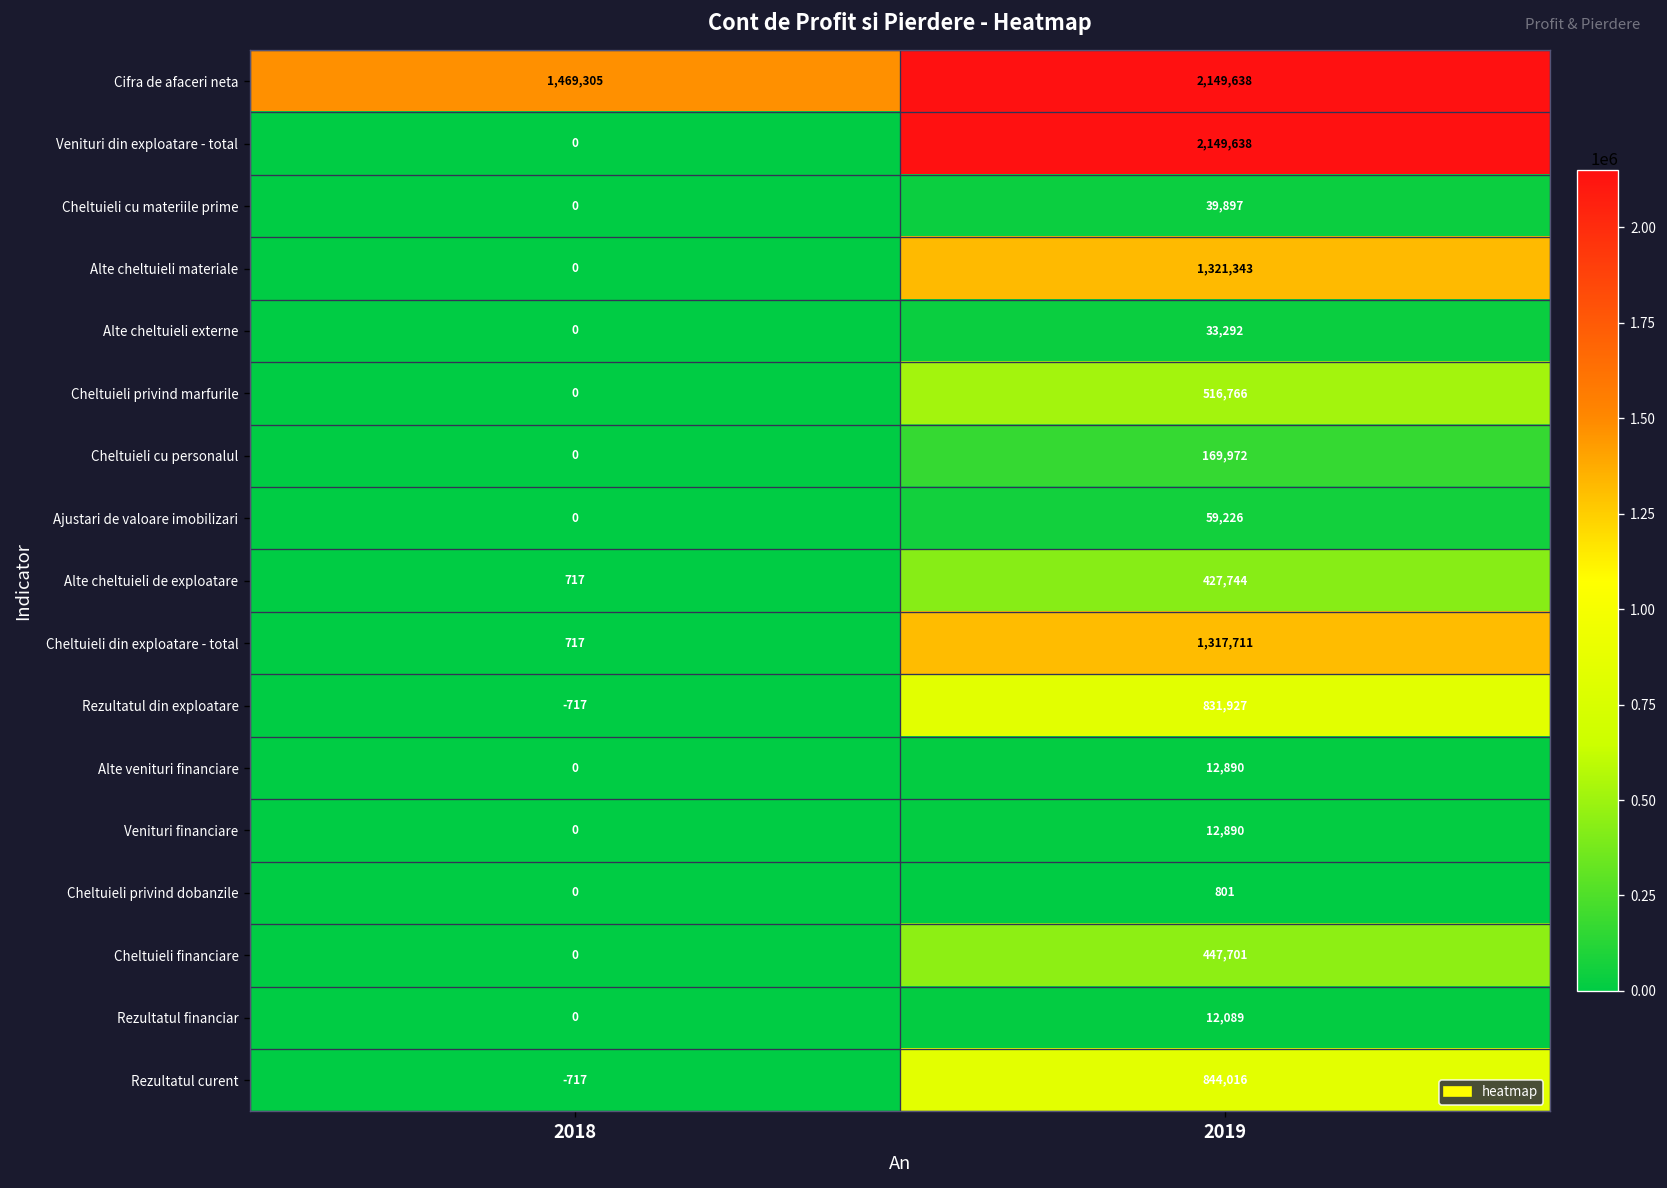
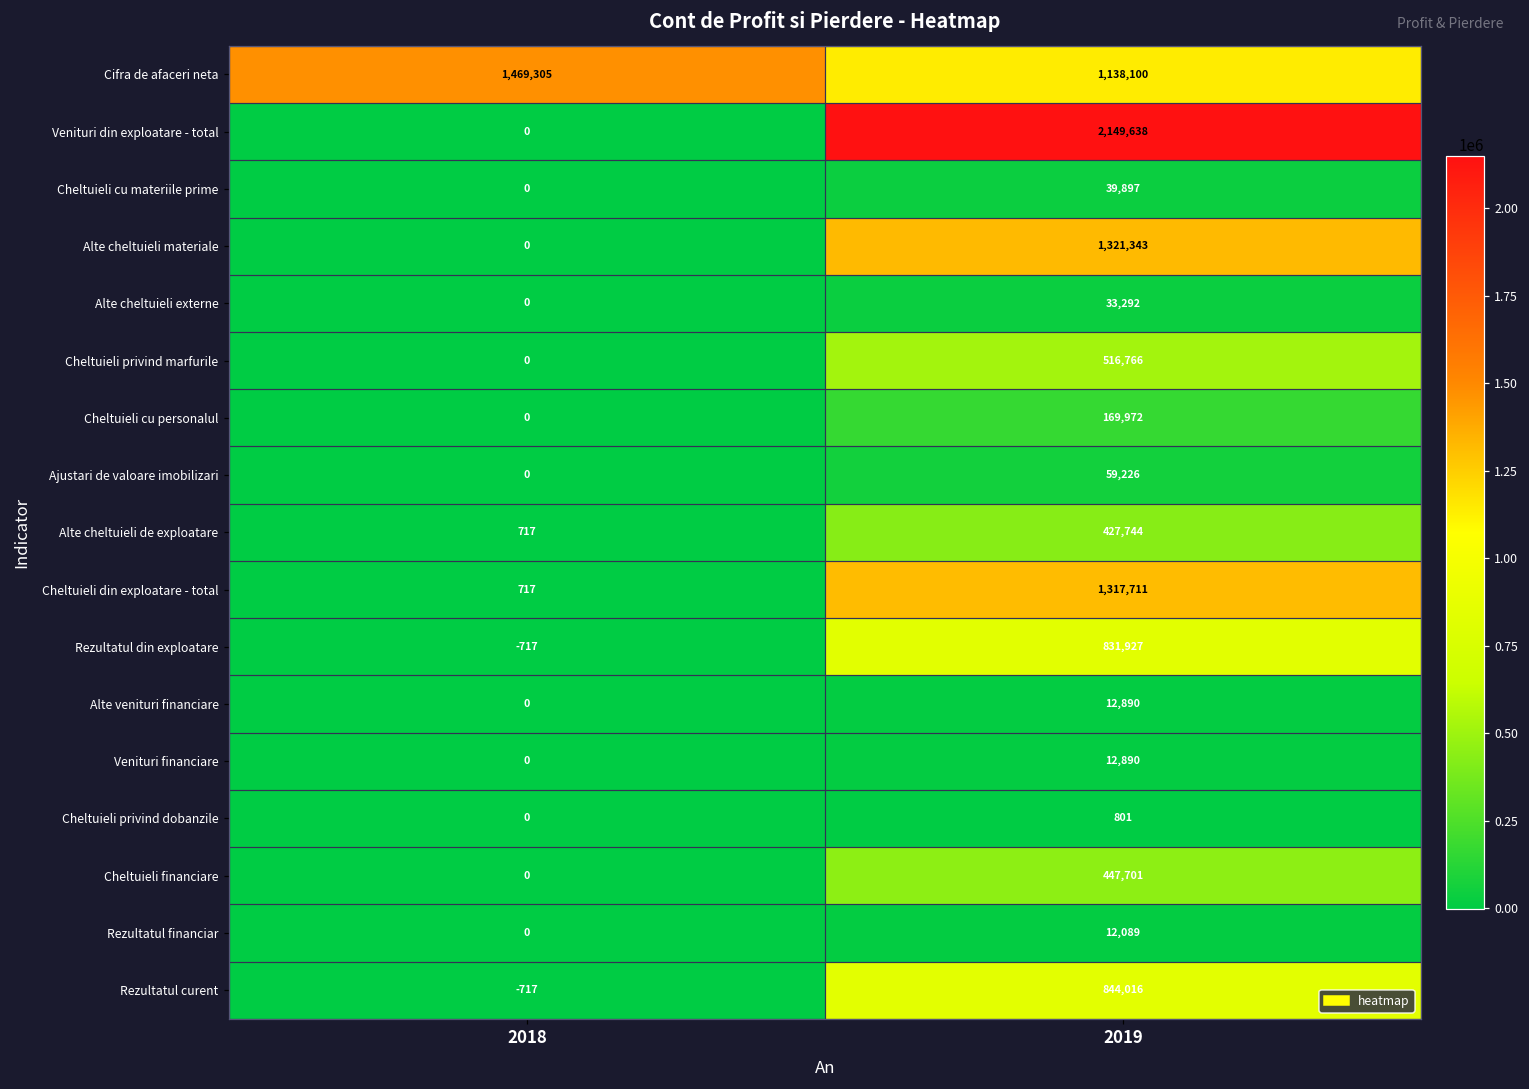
  {
    "Cifra de afaceri neta": {
      "2018": "1,469,305",
-     "2019": "2,149,638"
+     "2019": "1,138,100"
    },
    "Venituri din exploatare - total": {
      "2018": "0",
      "2019": "2,149,638"
    },
    "Cheltuieli cu materiile prime": {
      "2018": "0",
      "2019": "39,897"
    },
    "Alte cheltuieli materiale": {
      "2018": "0",
      "2019": "1,321,343"
    },
    "Alte cheltuieli externe": {
      "2018": "0",
      "2019": "33,292"
    },
    "Cheltuieli privind marfurile": {
      "2018": "0",
      "2019": "516,766"
    },
    "Cheltuieli cu personalul": {
      "2018": "0",
      "2019": "169,972"
    },
    "Ajustari de valoare imobilizari": {
      "2018": "0",
      "2019": "59,226"
    },
    "Alte cheltuieli de exploatare": {
      "2018": "717",
      "2019": "427,744"
    },
    "Cheltuieli din exploatare - total": {
      "2018": "717",
      "2019": "1,317,711"
    },
    "Rezultatul din exploatare": {
      "2018": "-717",
      "2019": "831,927"
    },
    "Alte venituri financiare": {
      "2018": "0",
      "2019": "12,890"
    },
    "Venituri financiare": {
      "2018": "0",
      "2019": "12,890"
    },
    "Cheltuieli privind dobanzile": {
      "2018": "0",
      "2019": "801"
    },
    "Cheltuieli financiare": {
      "2018": "0",
      "2019": "447,701"
    },
    "Rezultatul financiar": {
      "2018": "0",
      "2019": "12,089"
    },
    "Rezultatul curent": {
      "2018": "-717",
      "2019": "844,016"
    }
  }
